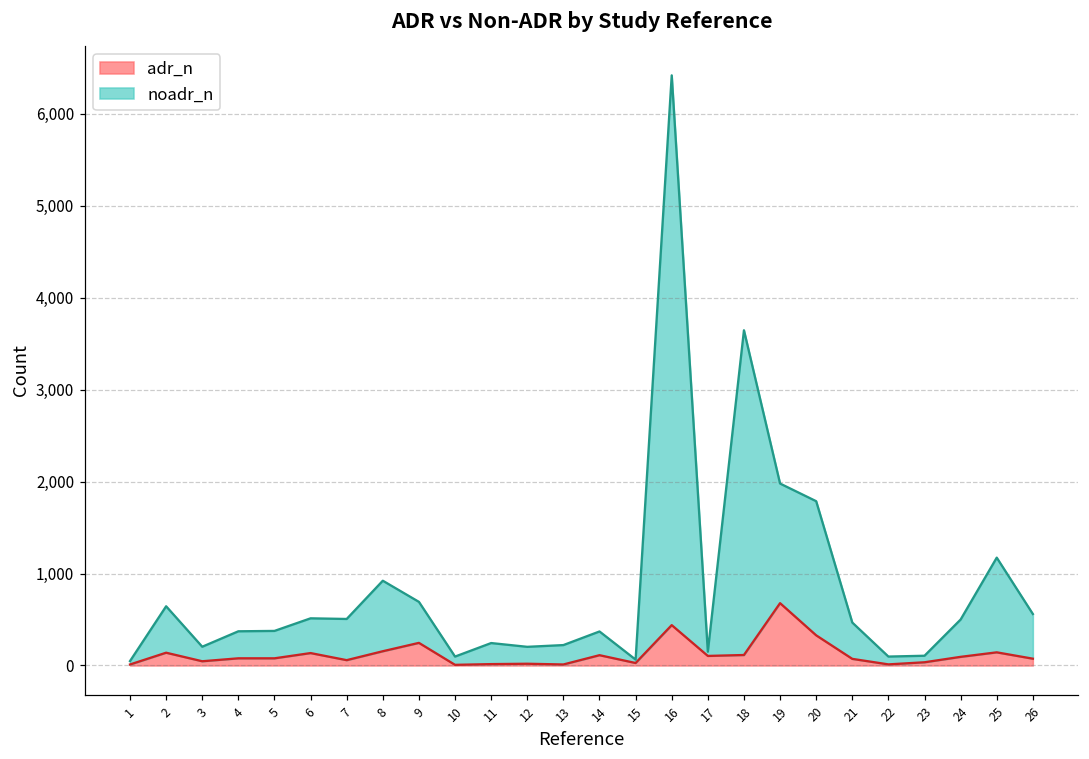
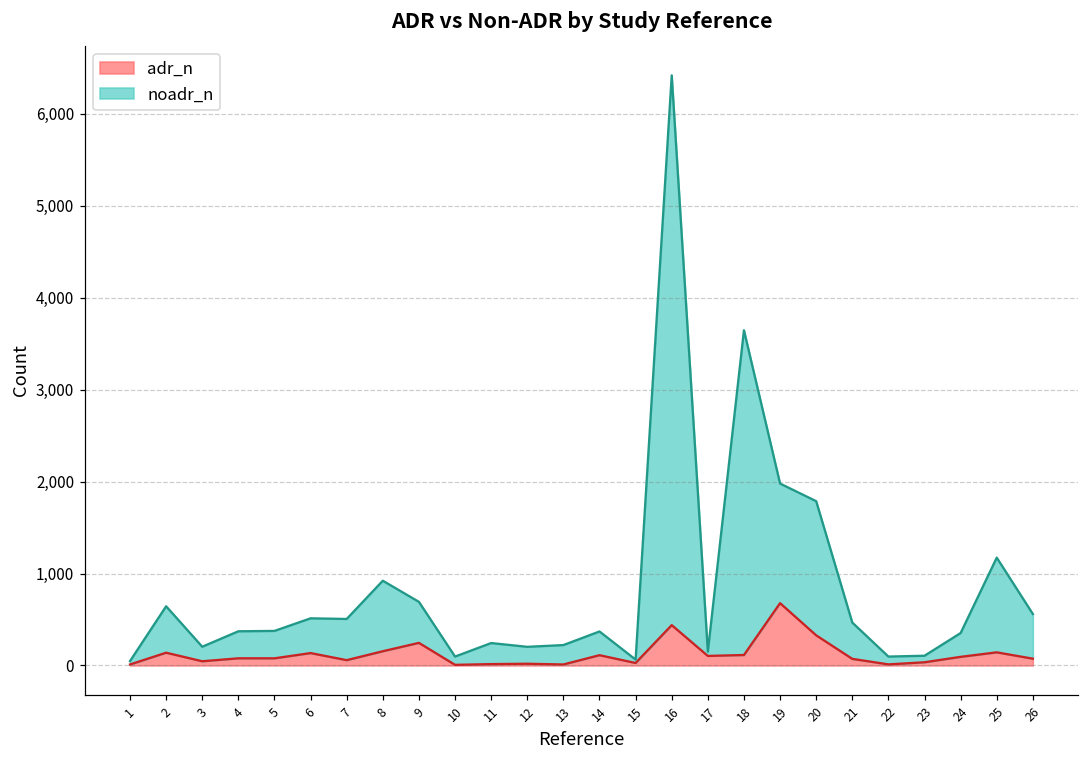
  {
    "adr_n": {
      "1": "0",
      "2": "100",
      "3": "0",
      "4": "100",
      "5": "100",
      "6": "100",
      "7": "100",
      "8": "200",
      "9": "200",
      "10": "0",
      "11": "0",
      "12": "0",
      "13": "0",
      "14": "100",
      "15": "0",
      "16": "400",
      "17": "100",
      "18": "100",
      "19": "700",
      "20": "300",
      "21": "100",
      "22": "0",
      "23": "0",
      "24": "100",
      "25": "100",
      "26": "100"
    },
    "noadr_n": {
      "1": "0",
      "2": "500",
      "3": "200",
      "4": "300",
      "5": "300",
      "6": "400",
      "7": "400",
      "8": "800",
      "9": "400",
      "10": "100",
      "11": "200",
      "12": "200",
      "13": "200",
      "14": "300",
      "15": "0",
      "16": "6,000",
      "17": "0",
      "18": "3,500",
      "19": "1,300",
      "20": "1,500",
      "21": "400",
      "22": "100",
      "23": "100",
-     "24": "400",
+     "24": "300",
      "25": "1,000",
      "26": "500"
    }
  }
